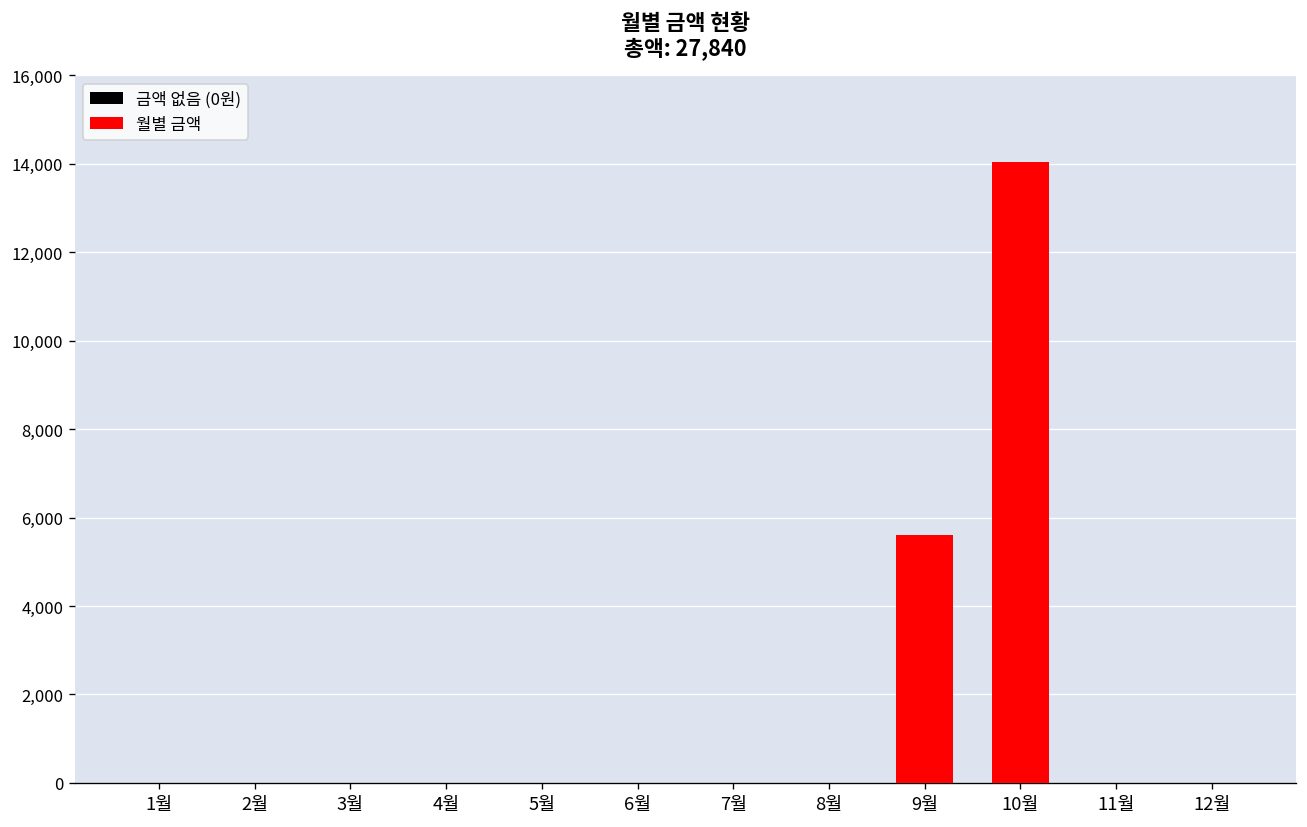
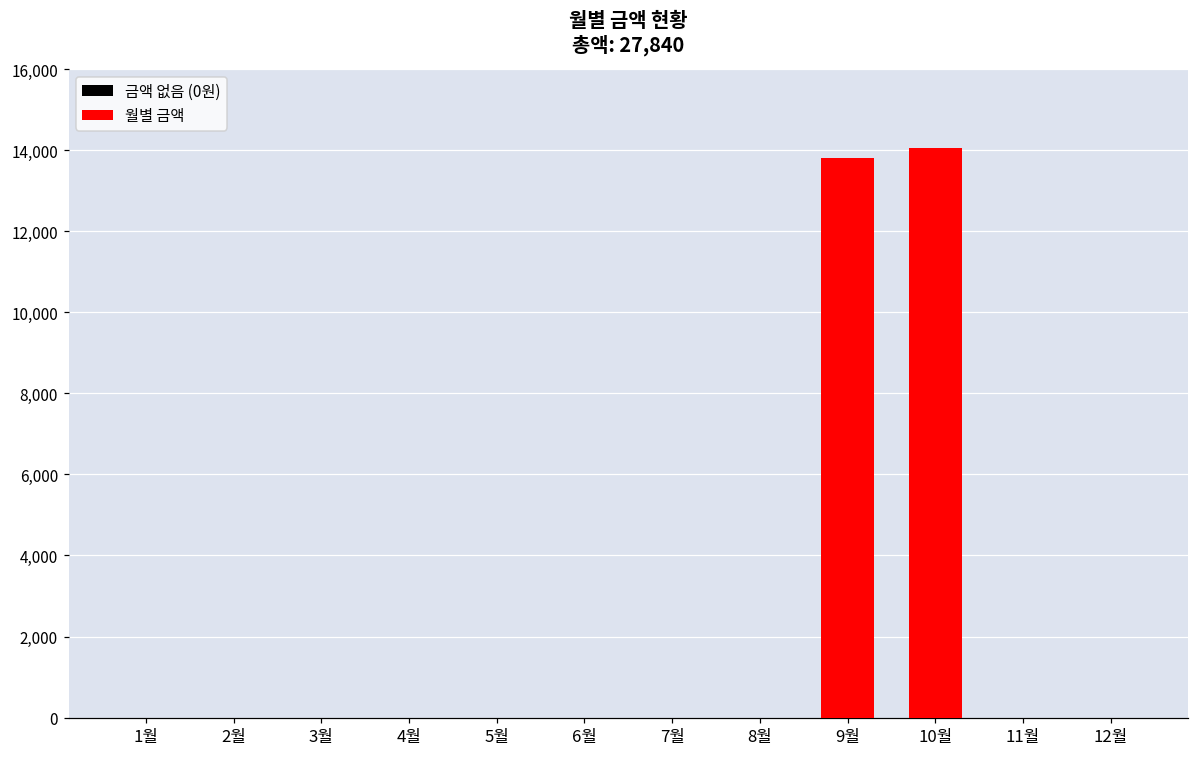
  {
    "1월": "0",
    "2월": "0",
    "3월": "0",
    "4월": "0",
    "5월": "0",
    "6월": "0",
    "7월": "0",
    "8월": "0",
-   "9월": "5,600",
+   "9월": "13,800",
    "10월": "14,000",
    "11월": "0",
    "12월": "0"
  }
